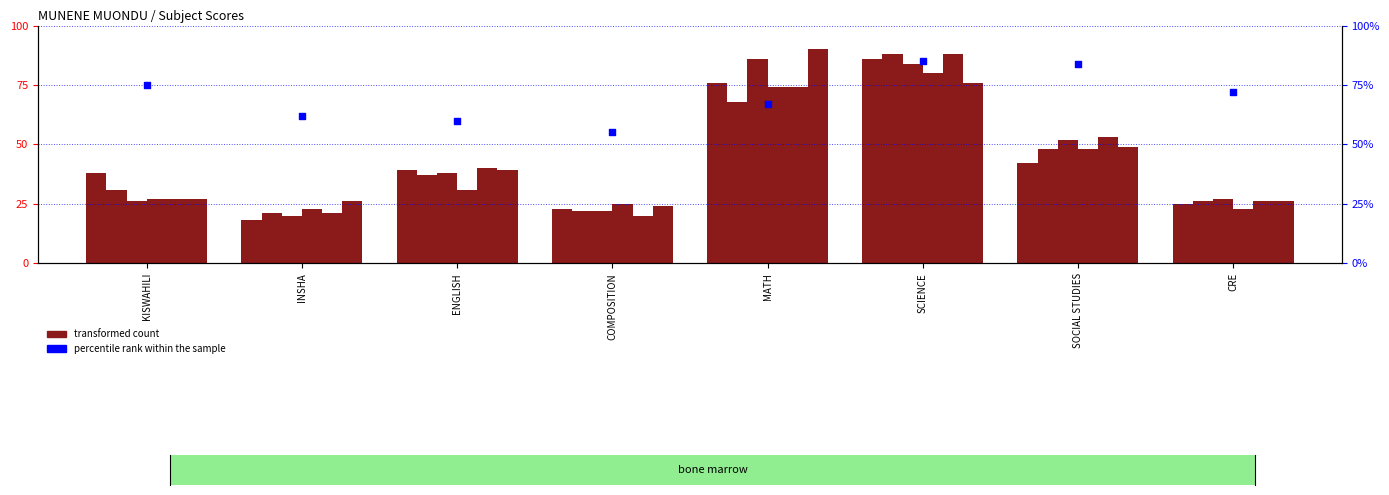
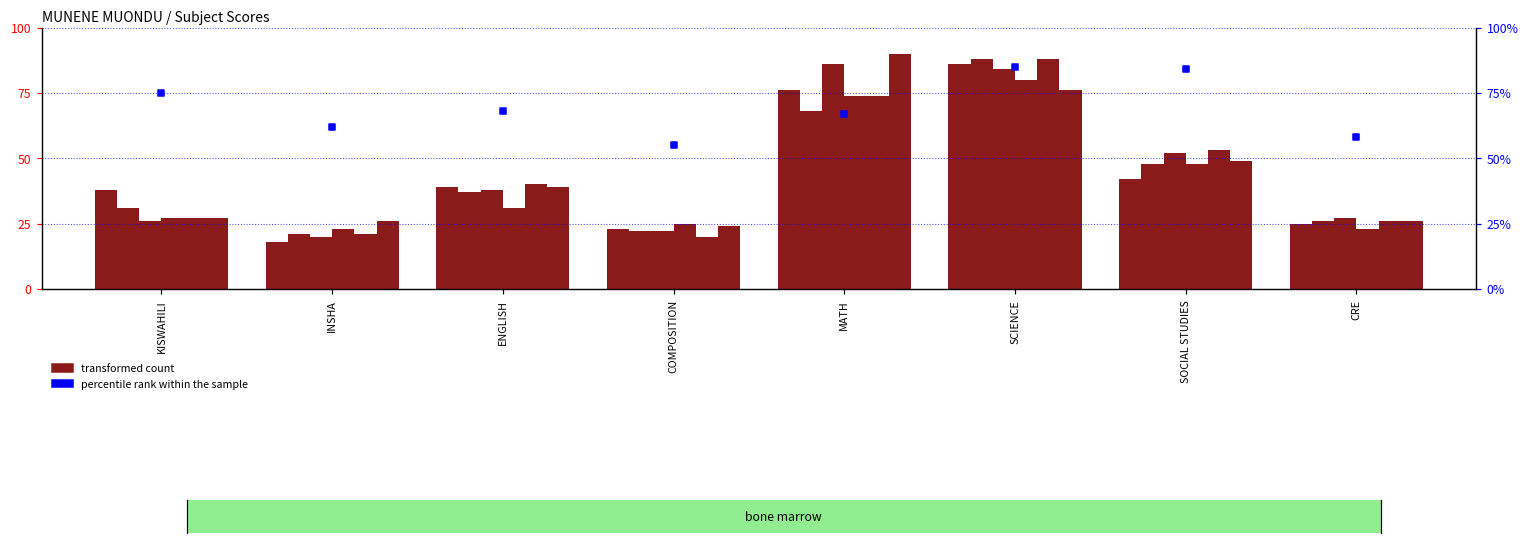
  {
    "percentile rank within the sample": {
-     "ENGLISH": "60%",
-     "CRE": "72%"
+     "ENGLISH": "68%",
+     "CRE": "58%"
    }
  }
